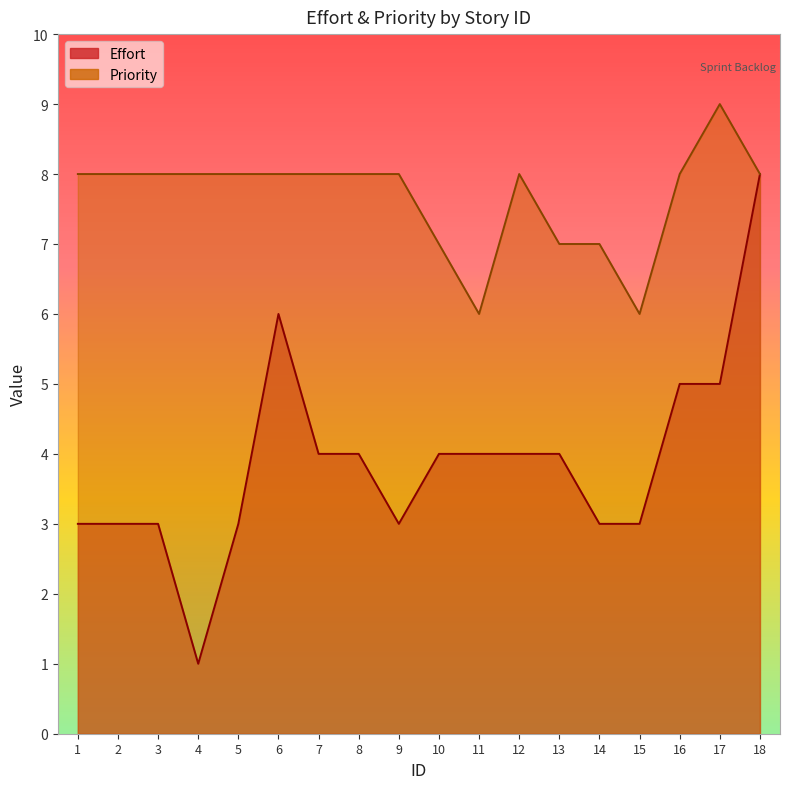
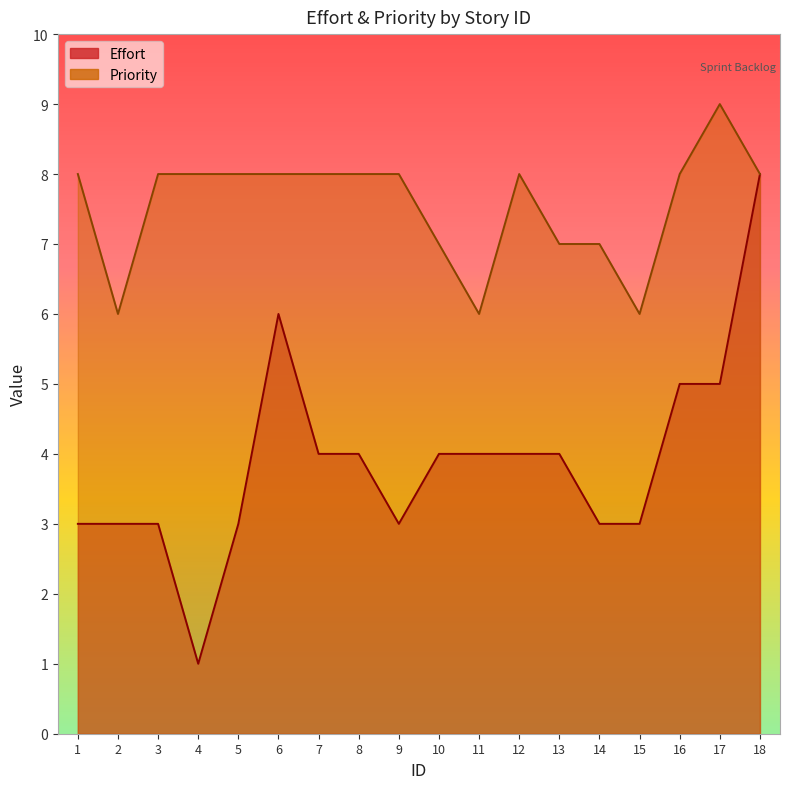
  {
    "Effort": {
      "1": 3,
      "2": 3,
      "3": 3,
      "4": 1,
      "5": 3,
      "6": 6,
      "7": 4,
      "8": 4,
      "9": 3,
      "10": 4,
      "11": 4,
      "12": 4,
      "13": 4,
      "14": 3,
      "15": 3,
      "16": 5,
      "17": 5
    },
    "Priority": {
      "1": 8,
-     "2": 8,
+     "2": 6,
      "3": 8,
      "4": 8,
      "5": 8,
      "6": 8,
      "7": 8,
      "8": 8,
      "9": 8,
      "10": 7,
      "11": 6,
      "12": 8,
      "13": 7,
      "14": 7,
      "15": 6,
      "16": 8,
      "17": 9
    }
  }
